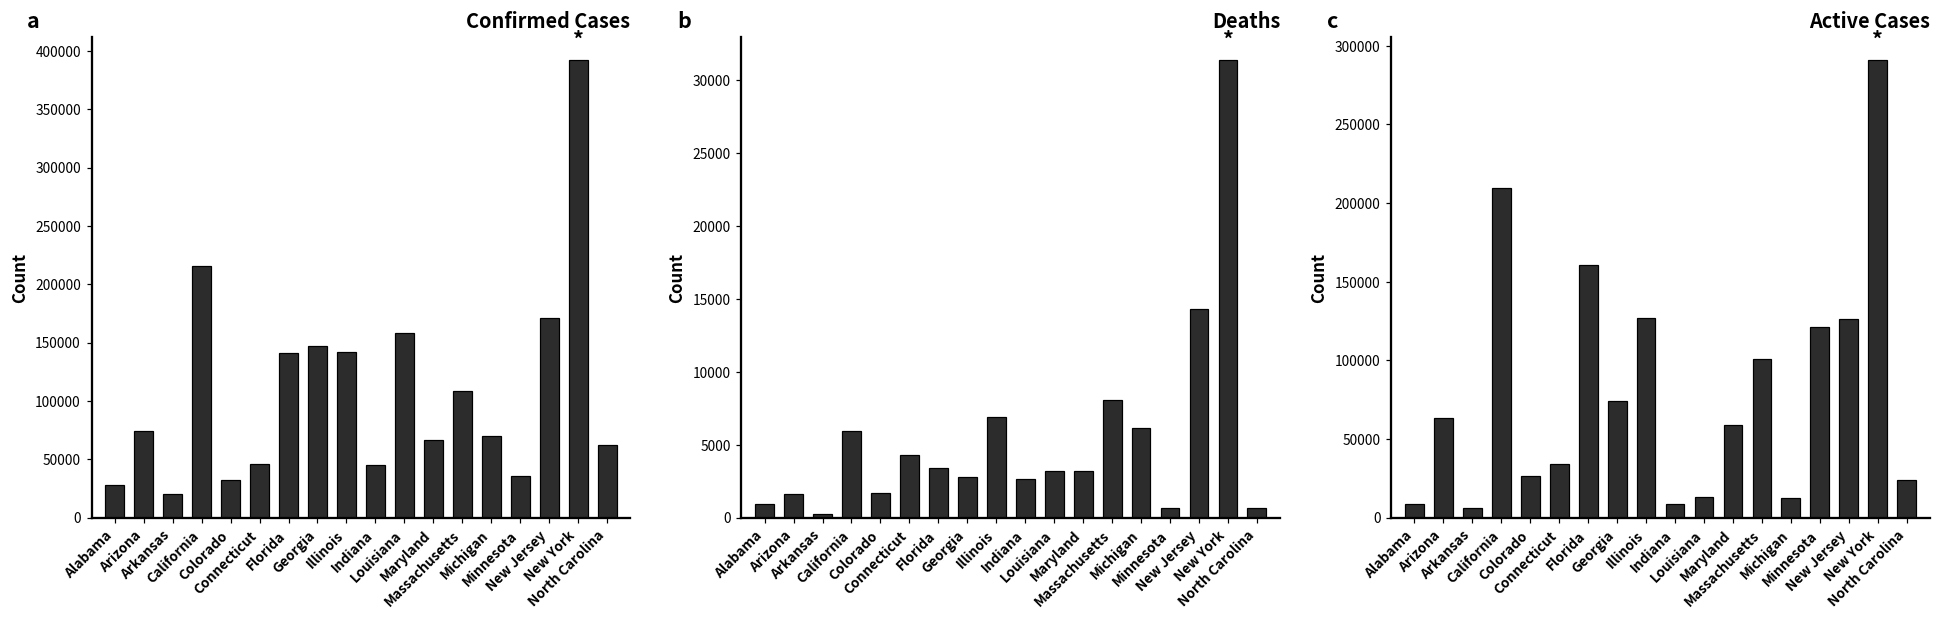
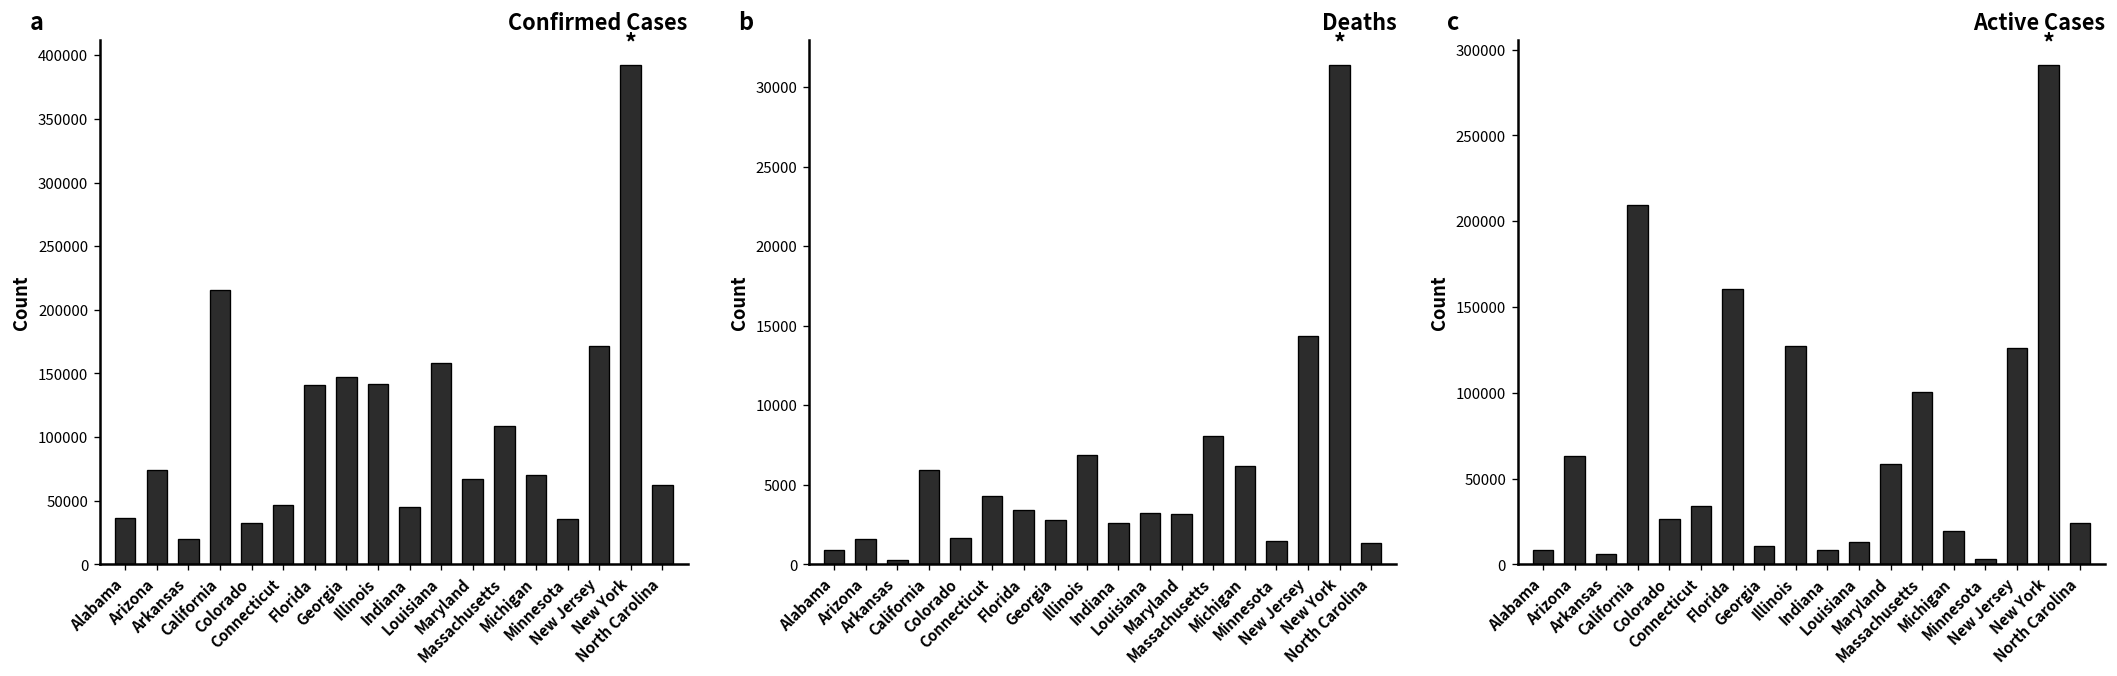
  {
    "Confirmed Cases": {
-     "Alabama": 28000,
+     "Alabama": 37000,
      "Arizona": 74000,
      "Arkansas": 20000,
      "California": 215000,
      "Colorado": 32000,
      "Connecticut": 46000,
      "Florida": 141000,
      "Georgia": 147000,
      "Illinois": 142000,
      "Indiana": 45000,
      "Louisiana": 159000,
      "Maryland": 67000,
      "Massachusetts": 109000,
      "Michigan": 70000,
      "Minnesota": 36000,
      "New Jersey": 171000,
      "New York": 393000,
      "North Carolina": 62000
    },
    "Deaths": {
      "Alabama": 900,
      "Arizona": 1600,
      "Arkansas": 300,
      "California": 5900,
      "Colorado": 1700,
      "Connecticut": 4300,
      "Florida": 3400,
      "Georgia": 2800,
      "Illinois": 6900,
      "Indiana": 2600,
      "Louisiana": 3200,
      "Maryland": 3200,
      "Massachusetts": 8100,
      "Michigan": 6200,
-     "Minnesota": 700,
+     "Minnesota": 1500,
      "New Jersey": 14300,
      "New York": 31400,
-     "North Carolina": 700
+     "North Carolina": 1400
    },
    "Active Cases": {
      "Alabama": 9000,
      "Arizona": 63000,
      "Arkansas": 6000,
      "California": 209000,
      "Colorado": 26000,
      "Connecticut": 34000,
      "Florida": 161000,
-     "Georgia": 74000,
+     "Georgia": 10000,
      "Illinois": 127000,
      "Indiana": 8000,
      "Louisiana": 13000,
      "Maryland": 59000,
      "Massachusetts": 101000,
-     "Michigan": 13000,
-     "Minnesota": 121000,
+     "Michigan": 20000,
+     "Minnesota": 3000,
      "New Jersey": 126000,
      "New York": 291000,
      "North Carolina": 24000
    }
  }
